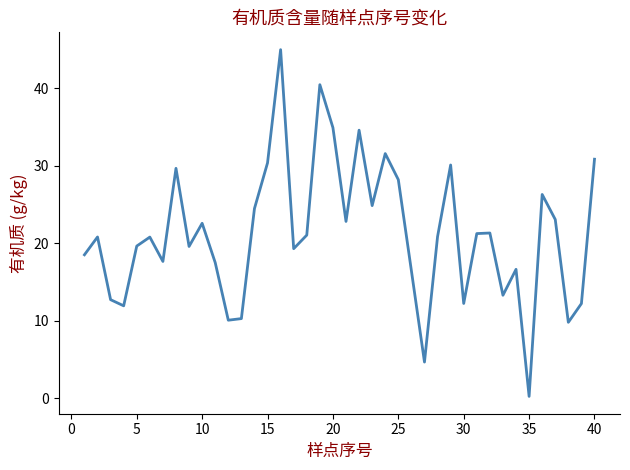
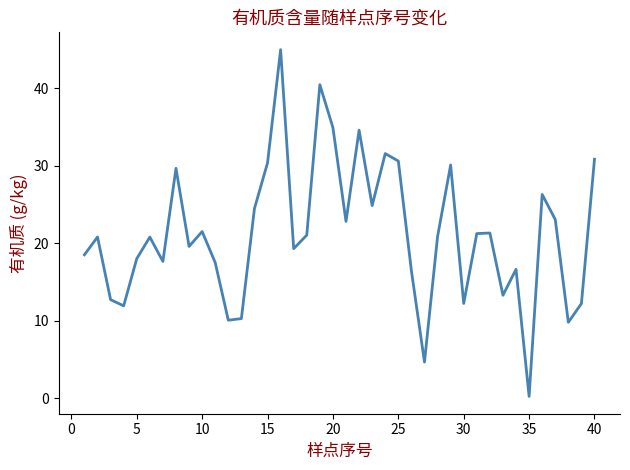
  {
-   "5": 20,
-   "10": 23,
+   "5": 18,
+   "10": 22,
    "15": 30,
    "20": 35,
-   "25": 28,
+   "25": 31,
    "30": 12,
    "35": 0,
    "40": 31
  }
